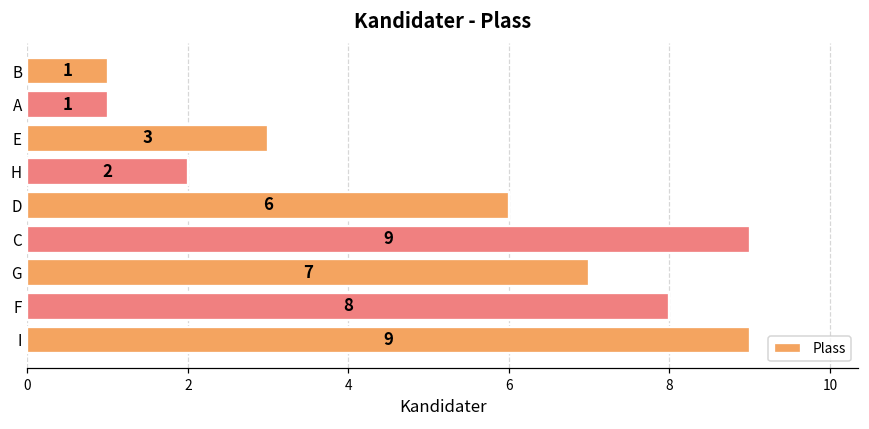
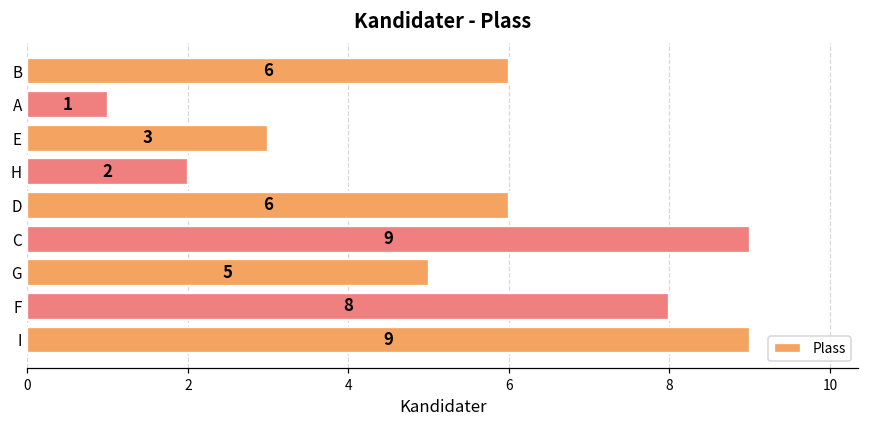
  {
-   "B": 1,
+   "B": 6,
    "A": 1,
    "E": 3,
    "H": 2,
    "D": 6,
    "C": 9,
-   "G": 7,
+   "G": 5,
    "F": 8,
    "I": 9
  }
